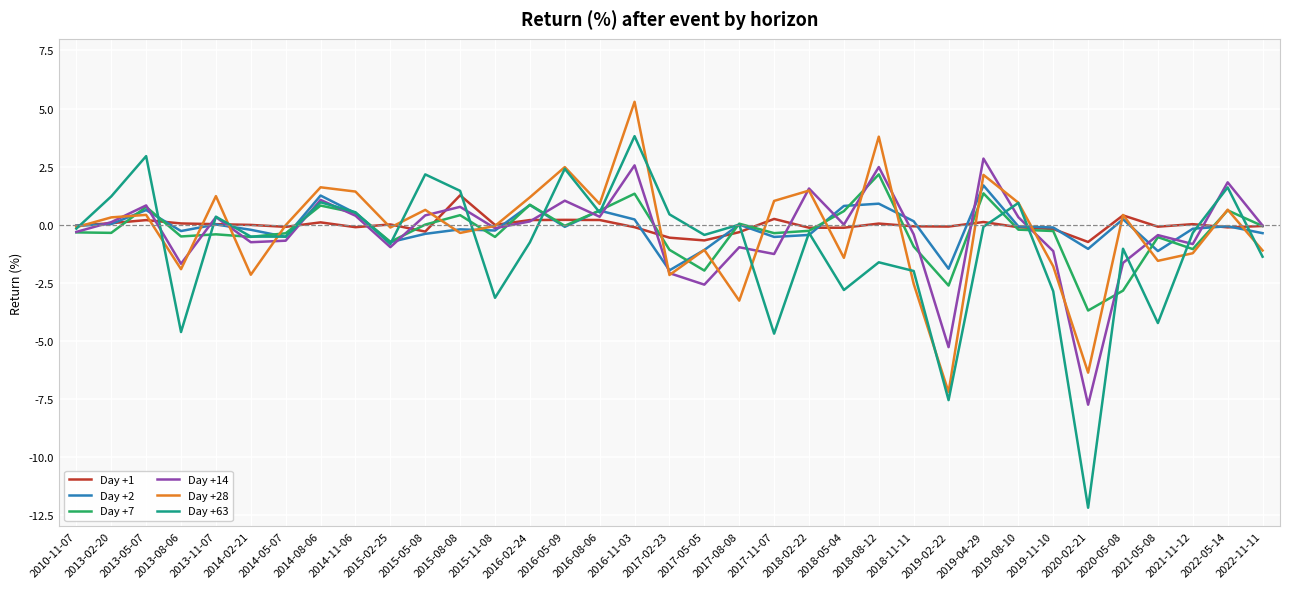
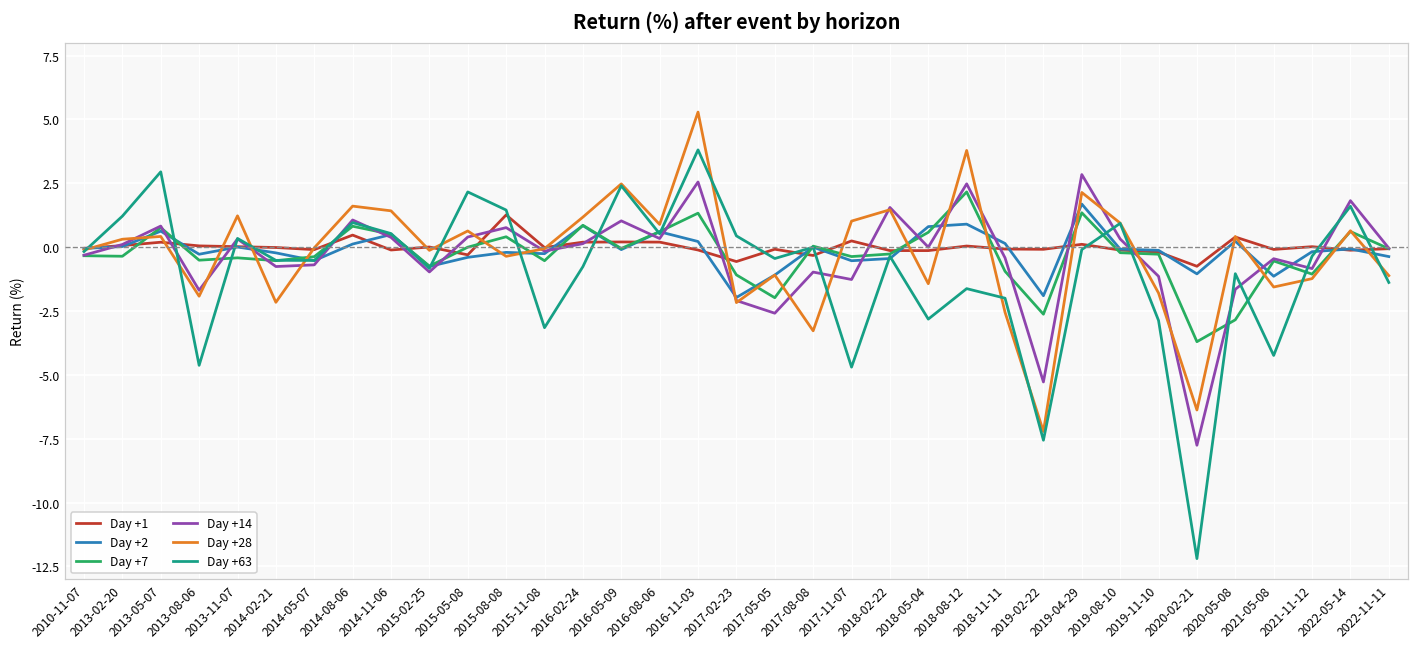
  {
    "Day +1": {
      "2013-05-07": 0.2,
      "2013-08-06": 0.1,
      "2014-02-21": 0.0,
-     "2014-08-06": 0.1,
+     "2014-08-06": 0.5,
      "2014-11-06": -0.1,
      "2015-02-25": 0.0,
      "2015-08-08": 1.3,
      "2016-05-09": 0.2,
      "2016-08-06": 0.2,
      "2016-11-03": -0.1,
      "2017-02-23": -0.6,
-     "2017-05-05": -0.7,
+     "2017-05-05": -0.1,
      "2017-08-08": -0.3,
      "2017-11-07": 0.2,
      "2018-02-22": -0.1,
      "2018-05-04": -0.1,
      "2018-08-12": 0.0,
      "2018-11-11": -0.1,
      "2019-02-22": -0.1,
      "2019-04-29": 0.1,
      "2020-02-21": -0.7,
      "2021-05-08": -0.1,
      "2021-11-12": 0.0
    },
    "Day +2": {
      "2013-05-07": 0.6,
      "2013-08-06": -0.3,
      "2014-02-21": -0.2,
-     "2014-08-06": 1.3,
+     "2014-08-06": 0.1,
      "2015-08-08": -0.2,
      "2016-11-03": 0.2,
      "2017-02-23": -2.0,
      "2017-11-07": -0.5,
      "2018-05-04": 0.8,
      "2018-08-12": 0.9,
      "2018-11-11": 0.1,
      "2019-02-22": -1.9,
      "2019-04-29": 1.7,
      "2020-02-21": -1.0,
      "2020-05-08": 0.2,
      "2021-05-08": -1.1,
      "2021-11-12": -0.2,
      "2022-11-11": -0.4
    },
    "Day +14": {
      "2013-08-06": -1.7,
      "2014-02-21": -0.8,
      "2014-05-07": -0.7,
      "2014-11-06": 0.4,
      "2015-02-25": -1.0,
      "2015-05-08": 0.4,
      "2015-08-08": 0.8,
      "2016-05-09": 1.0,
      "2016-08-06": 0.3,
      "2016-11-03": 2.6,
      "2017-05-05": -2.6,
      "2017-08-08": -1.0,
      "2017-11-07": -1.3,
      "2018-05-04": 0.0,
      "2018-08-12": 2.5,
      "2018-11-11": -0.4,
      "2019-02-22": -5.3,
      "2019-04-29": 2.8,
      "2019-08-10": 0.3,
      "2019-11-10": -1.1,
      "2020-02-21": -7.8,
      "2020-05-08": -1.6,
      "2021-11-12": -0.8,
      "2022-05-14": 1.8
    },
    "Day +28": {
      "2013-02-20": 0.3,
      "2013-05-07": 0.4,
      "2013-08-06": -1.9,
      "2013-11-07": 1.2,
      "2014-02-21": -2.2,
      "2014-08-06": 1.6,
      "2014-11-06": 1.4,
      "2015-02-25": -0.1,
      "2015-05-08": 0.6,
      "2015-08-08": -0.4,
      "2016-02-24": 1.2,
      "2016-08-06": 0.9,
      "2016-11-03": 5.3,
      "2017-08-08": -3.3,
      "2017-11-07": 1.0,
      "2018-05-04": -1.4,
      "2018-08-12": 3.8,
      "2018-11-11": -2.6,
      "2019-02-22": -7.2,
      "2019-04-29": 2.1,
      "2019-11-10": -1.8,
      "2020-02-21": -6.4,
      "2021-05-08": -1.6,
      "2021-11-12": -1.2,
      "2022-11-11": -1.1
    }
  }
